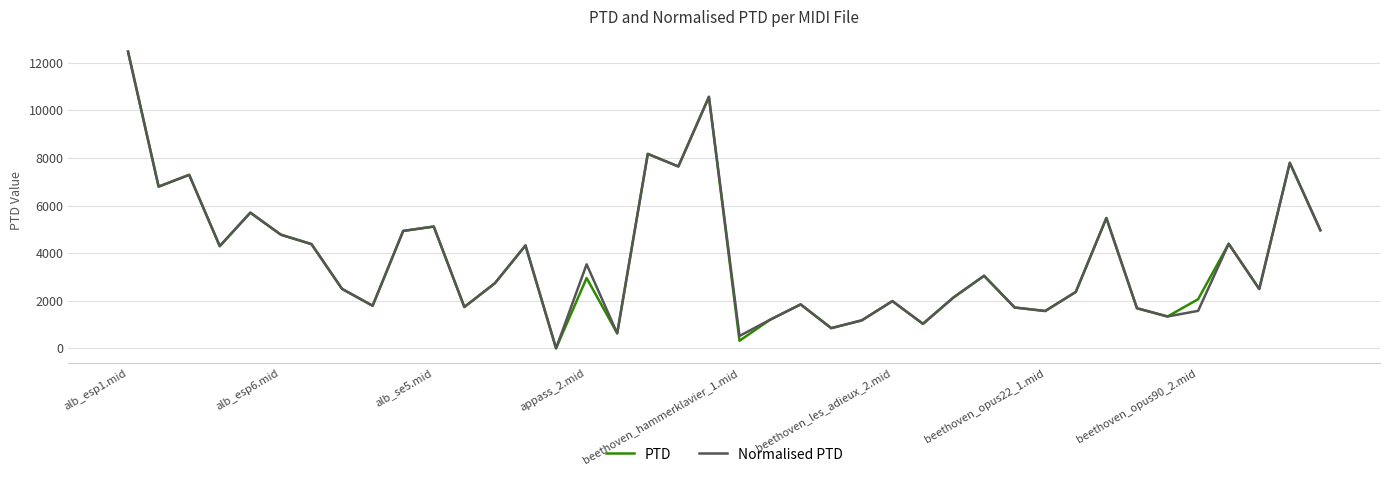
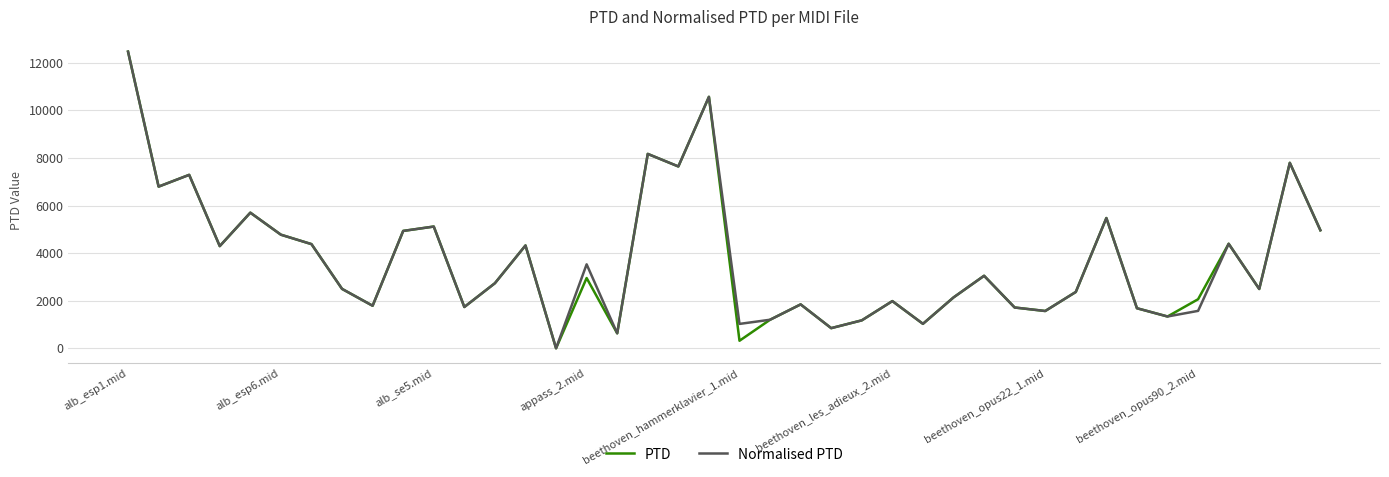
  {
    "PTD": {
      "appass_2.mid": 3000,
      "beethoven_hammerklavier_1.mid": 300,
      "beethoven_opus90_2.mid": 2100
    },
    "Normalised PTD": {
      "appass_2.mid": 3500,
-     "beethoven_hammerklavier_1.mid": 500,
+     "beethoven_hammerklavier_1.mid": 1000,
      "beethoven_opus90_2.mid": 1600
    }
  }
